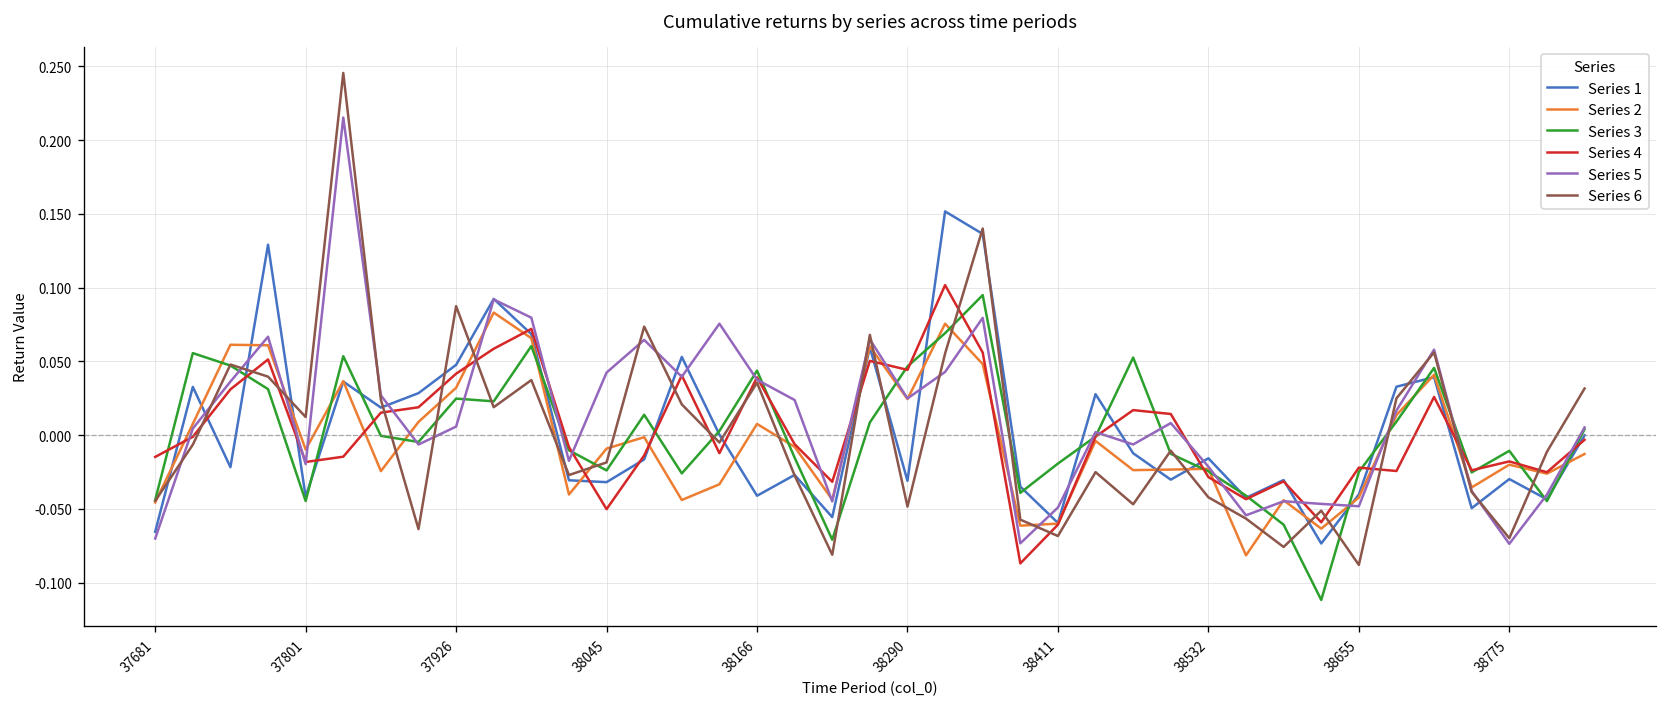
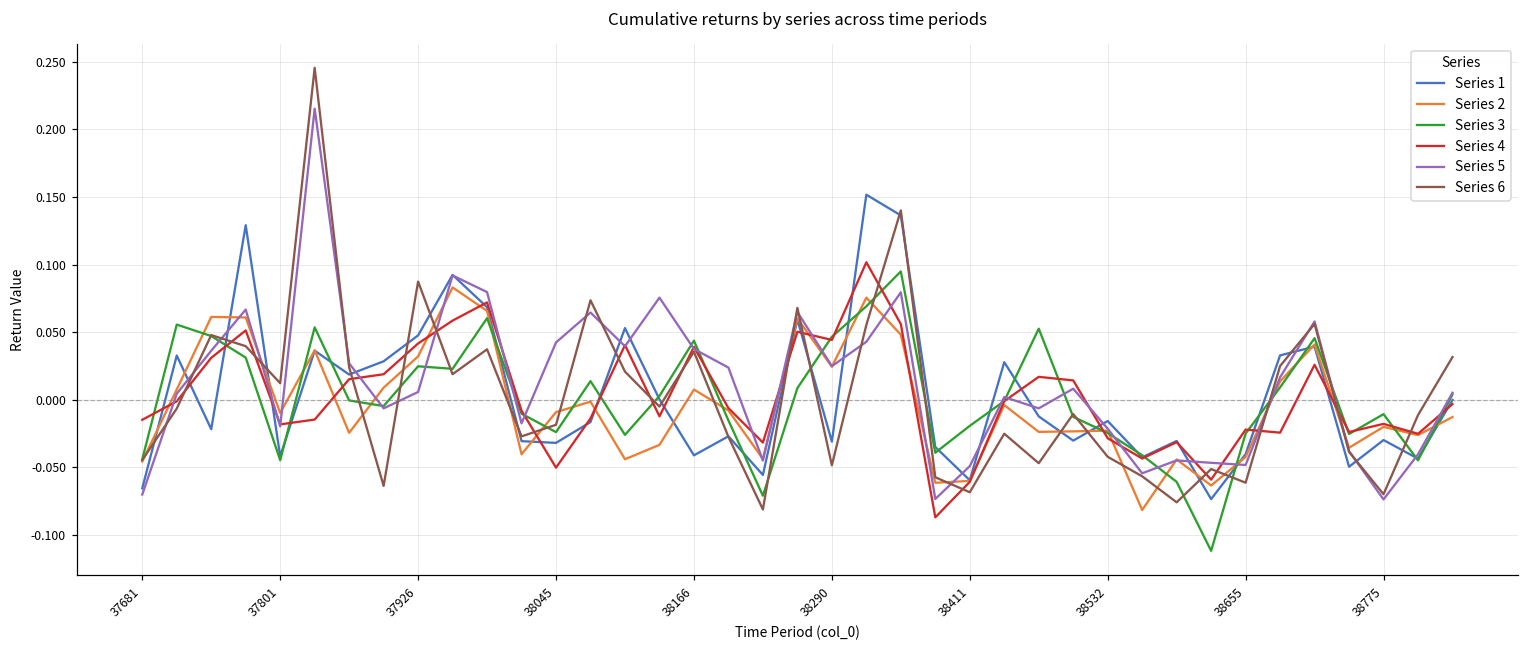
  {
    "Series 1": {
      "37681": -0.065,
      "37801": -0.042,
      "37926": 0.048,
      "38045": -0.032,
      "38166": -0.041,
      "38290": -0.031,
      "38532": -0.016,
      "38655": -0.040,
      "38775": -0.030
    },
    "Series 2": {
      "37801": -0.010,
      "37926": 0.032,
      "38045": -0.009,
      "38166": 0.008,
      "38655": -0.042,
      "38775": -0.020
    },
    "Series 3": {
      "37801": -0.045,
      "37926": 0.025,
      "38045": -0.024,
      "38166": 0.044,
      "38290": 0.047,
      "38411": -0.019,
      "38655": -0.025,
      "38775": -0.011
    },
    "Series 4": {
      "37681": -0.015,
      "37926": 0.042,
      "38045": -0.050,
      "38290": 0.044,
      "38532": -0.028,
      "38655": -0.022,
      "38775": -0.018
    },
    "Series 5": {
      "37681": -0.070,
      "37926": 0.006,
      "38045": 0.042,
      "38411": -0.049,
      "38655": -0.048,
      "38775": -0.074
    },
    "Series 6": {
      "37801": 0.012,
      "37926": 0.087,
      "38045": -0.018,
      "38290": -0.048,
      "38411": -0.068,
      "38532": -0.042,
-     "38655": -0.088,
+     "38655": -0.061,
      "38775": -0.070
    }
  }
